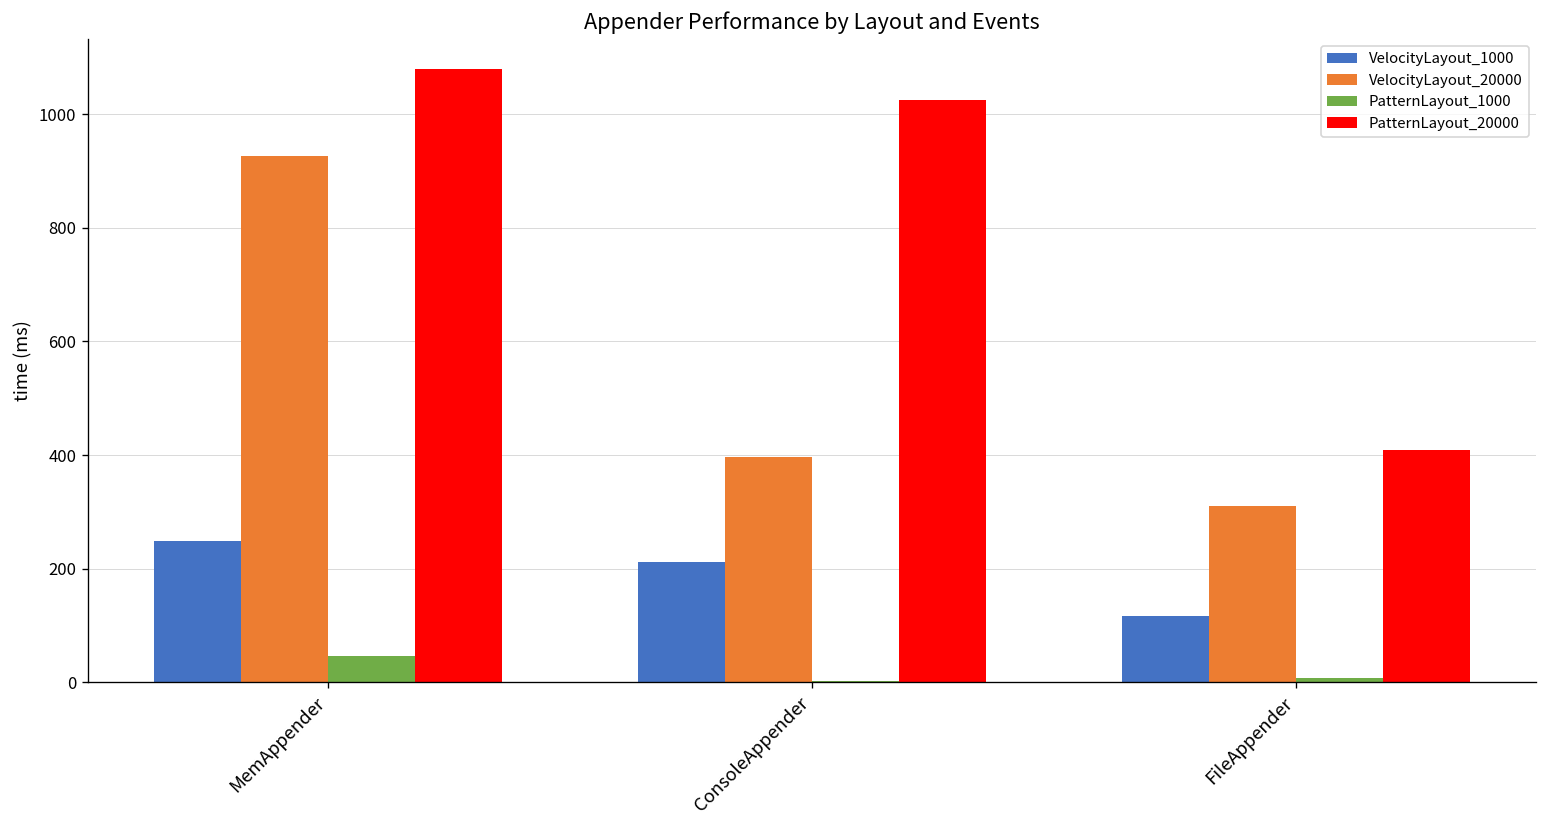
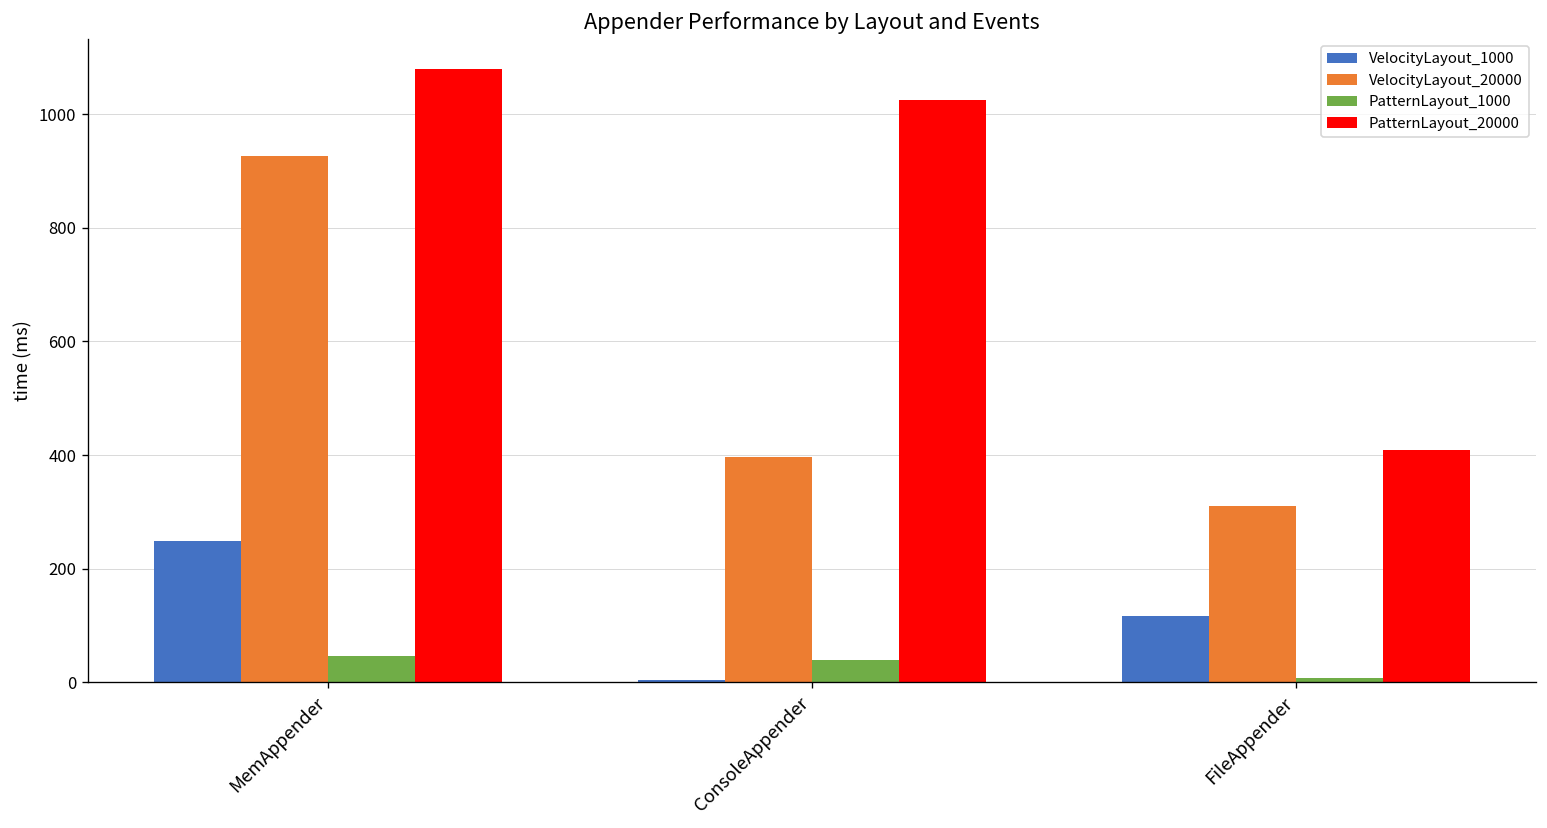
  {
    "VelocityLayout_1000": {
      "MemAppender": 250,
-     "ConsoleAppender": 210,
+     "ConsoleAppender": 0,
      "FileAppender": 120
    },
    "VelocityLayout_20000": {
      "MemAppender": 930,
      "ConsoleAppender": 400,
      "FileAppender": 310
    },
    "PatternLayout_1000": {
      "MemAppender": 50,
-     "ConsoleAppender": 0,
+     "ConsoleAppender": 40,
      "FileAppender": 10
    },
    "PatternLayout_20000": {
      "MemAppender": 1080,
      "ConsoleAppender": 1030,
      "FileAppender": 410
    }
  }
